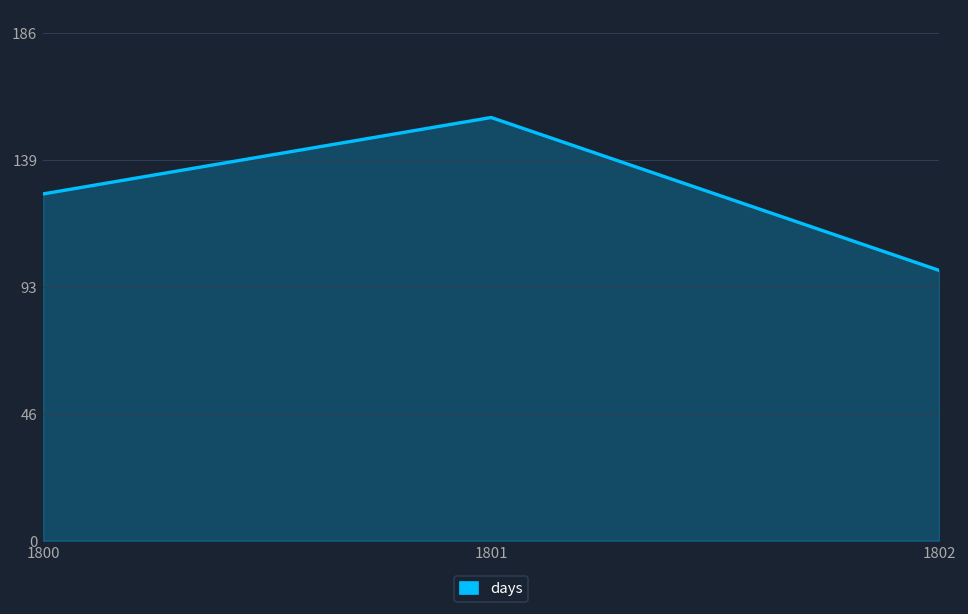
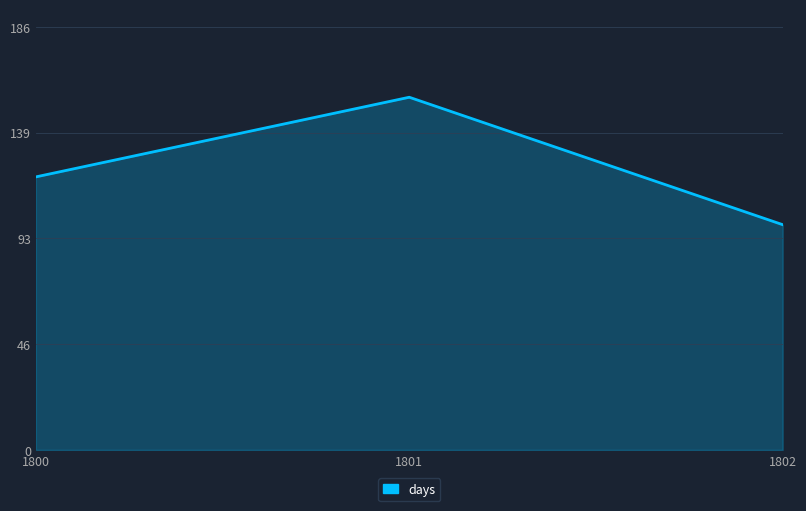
  {
-   "1800": 127,
+   "1800": 120,
    "1801": 155,
    "1802": 99
  }
